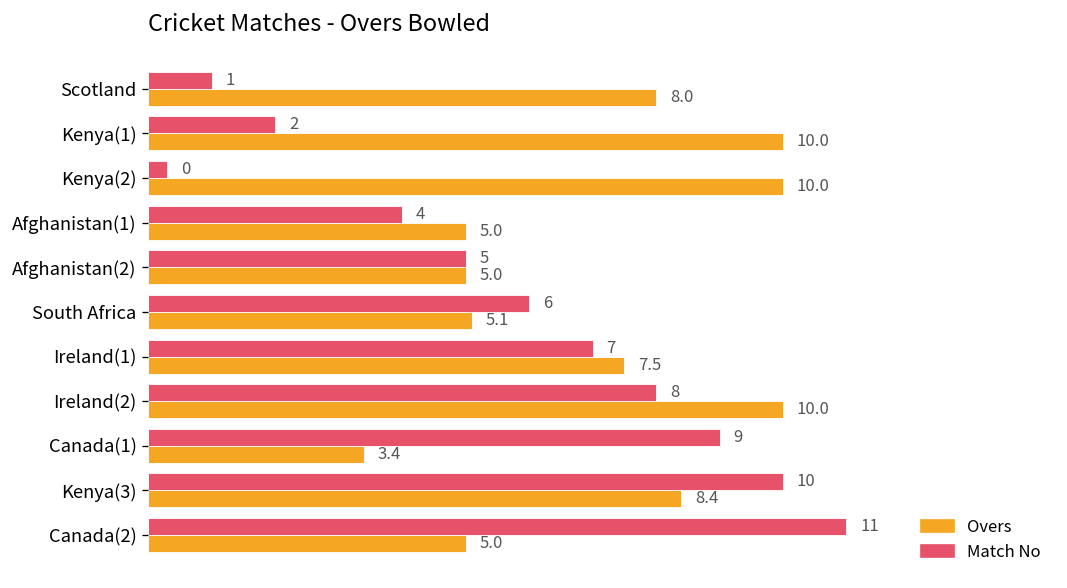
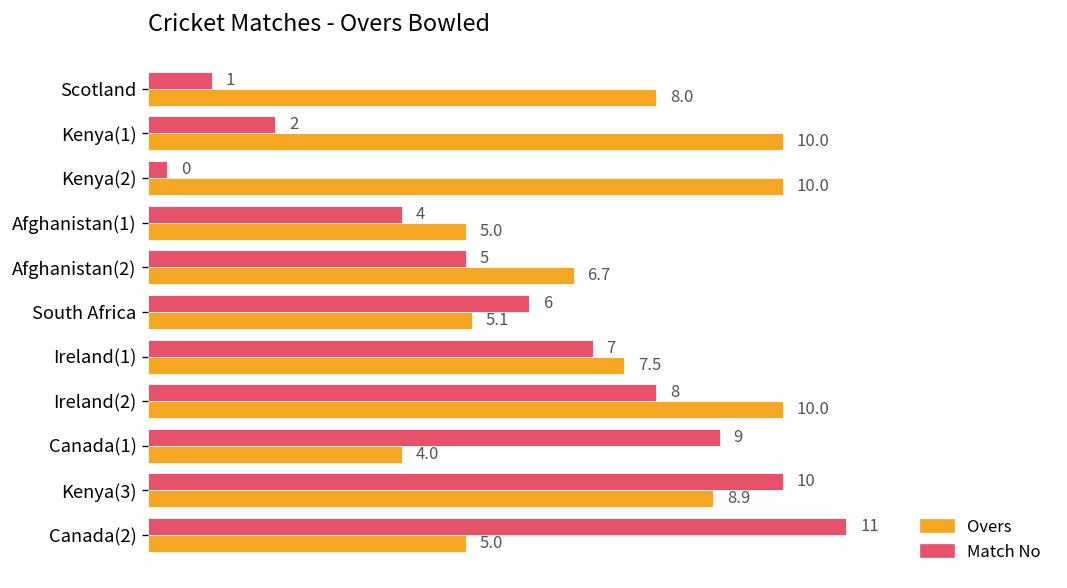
  {
    "Overs": {
      "Scotland": 8.0,
      "Kenya(1)": 10.0,
      "Kenya(2)": 10.0,
      "Afghanistan(1)": 5.0,
-     "Afghanistan(2)": 5.0,
+     "Afghanistan(2)": 6.7,
      "South Africa": 5.1,
      "Ireland(1)": 7,
      "Ireland(2)": 10.0,
-     "Canada(1)": 3.4,
-     "Kenya(3)": 8.4,
+     "Canada(1)": 4.0,
+     "Kenya(3)": 8.9,
      "Canada(2)": 5.0
    },
    "Match No": {
      "Scotland": 1,
      "Kenya(1)": 2,
      "Kenya(2)": 0,
      "Afghanistan(1)": 4,
      "Afghanistan(2)": 5,
      "South Africa": 6,
      "Ireland(2)": 8,
      "Canada(1)": 9,
      "Kenya(3)": 10,
      "Canada(2)": 11
    }
  }
